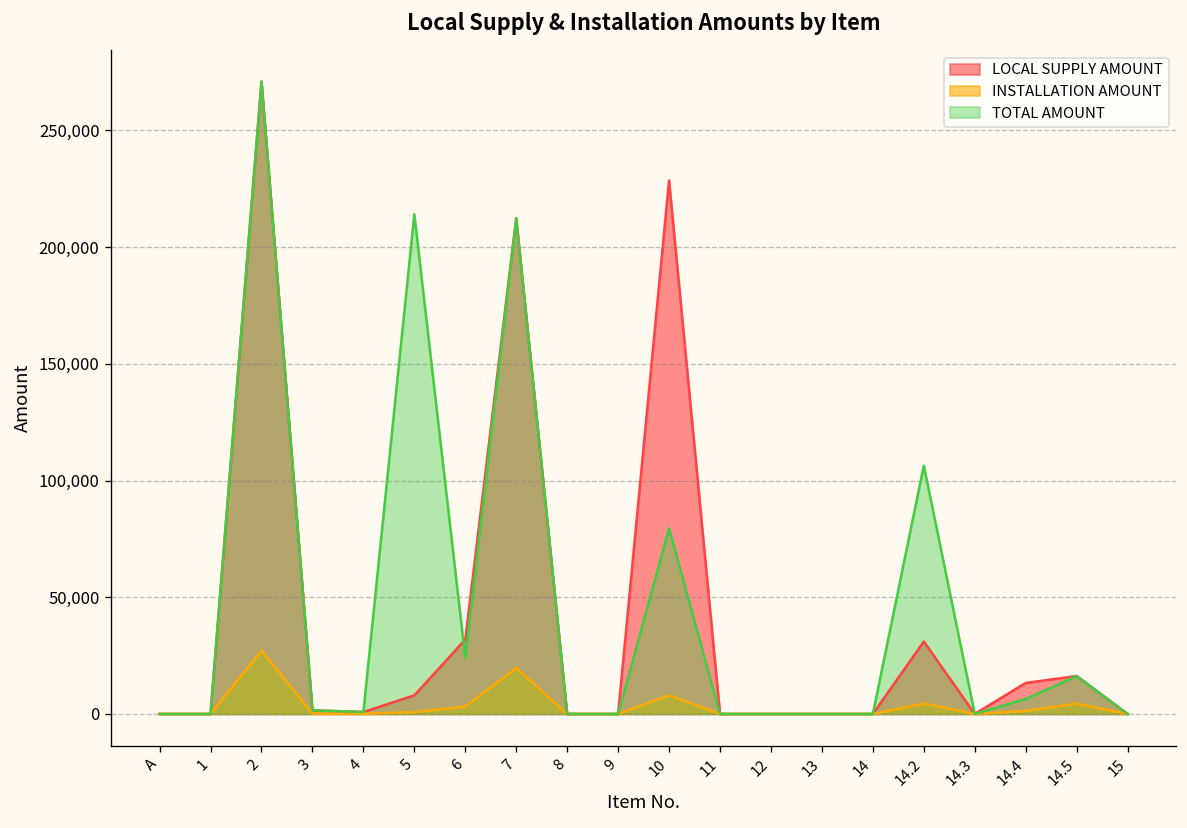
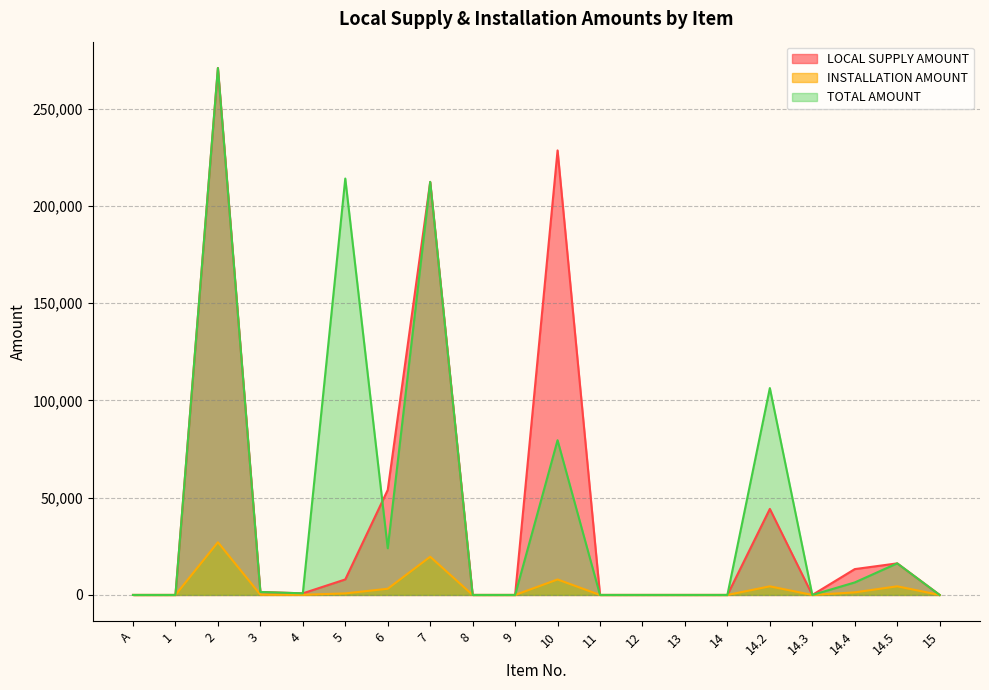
  {
    "LOCAL SUPPLY AMOUNT": {
      "5": "8,000",
-     "6": "32,000",
+     "6": "54,000",
      "10": "229,000",
-     "14.2": "31,000",
+     "14.2": "44,000",
      "14.4": "13,000"
    },
    "INSTALLATION AMOUNT": {
      "2": "27,000",
      "3": "0",
      "5": "1,000",
      "6": "3,000",
      "7": "20,000",
      "10": "8,000",
      "14.2": "4,000",
      "14.4": "1,000",
      "14.5": "4,000"
    },
    "TOTAL AMOUNT": {
      "5": "214,000",
      "6": "24,000",
      "10": "80,000",
      "14.2": "106,000",
      "14.4": "6,000"
    }
  }
